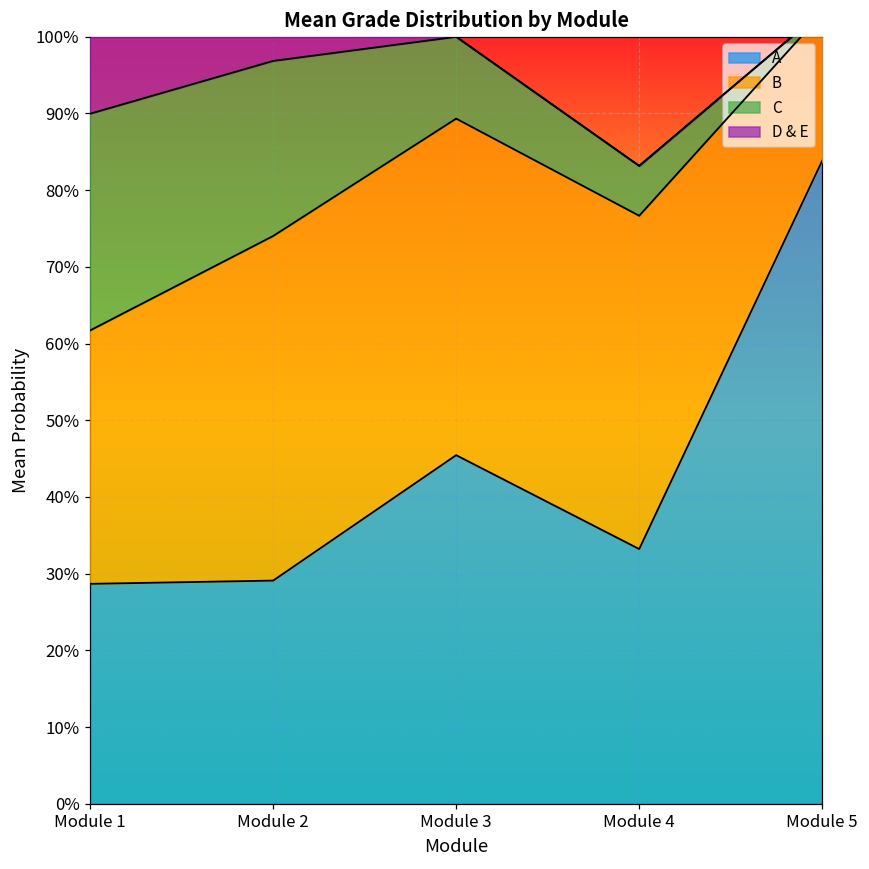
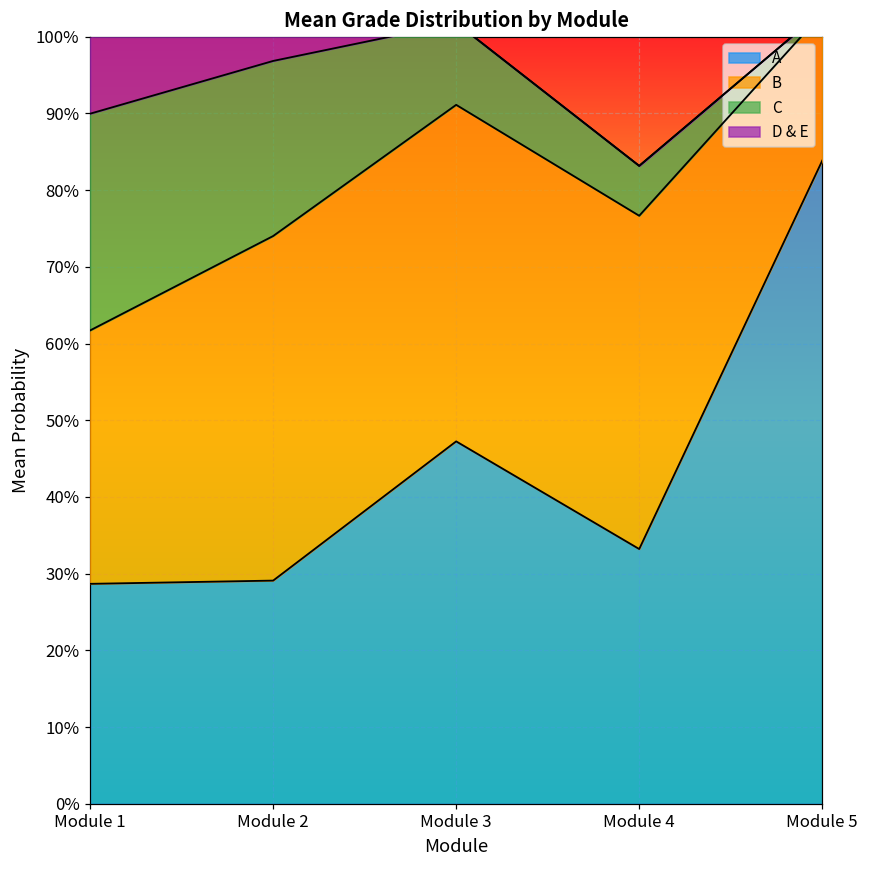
  {
    "A": {
      "Module 1": "29%",
      "Module 2": "29%",
-     "Module 3": "45%",
+     "Module 3": "47%",
      "Module 4": "33%",
      "Module 5": "84%"
    },
    "B": {
      "Module 1": "33%",
      "Module 2": "45%",
      "Module 3": "44%",
      "Module 4": "43%"
    },
    "C": {
      "Module 1": "28%",
      "Module 2": "23%"
    },
    "D & E": {
      "Module 1": "10%"
    }
  }
